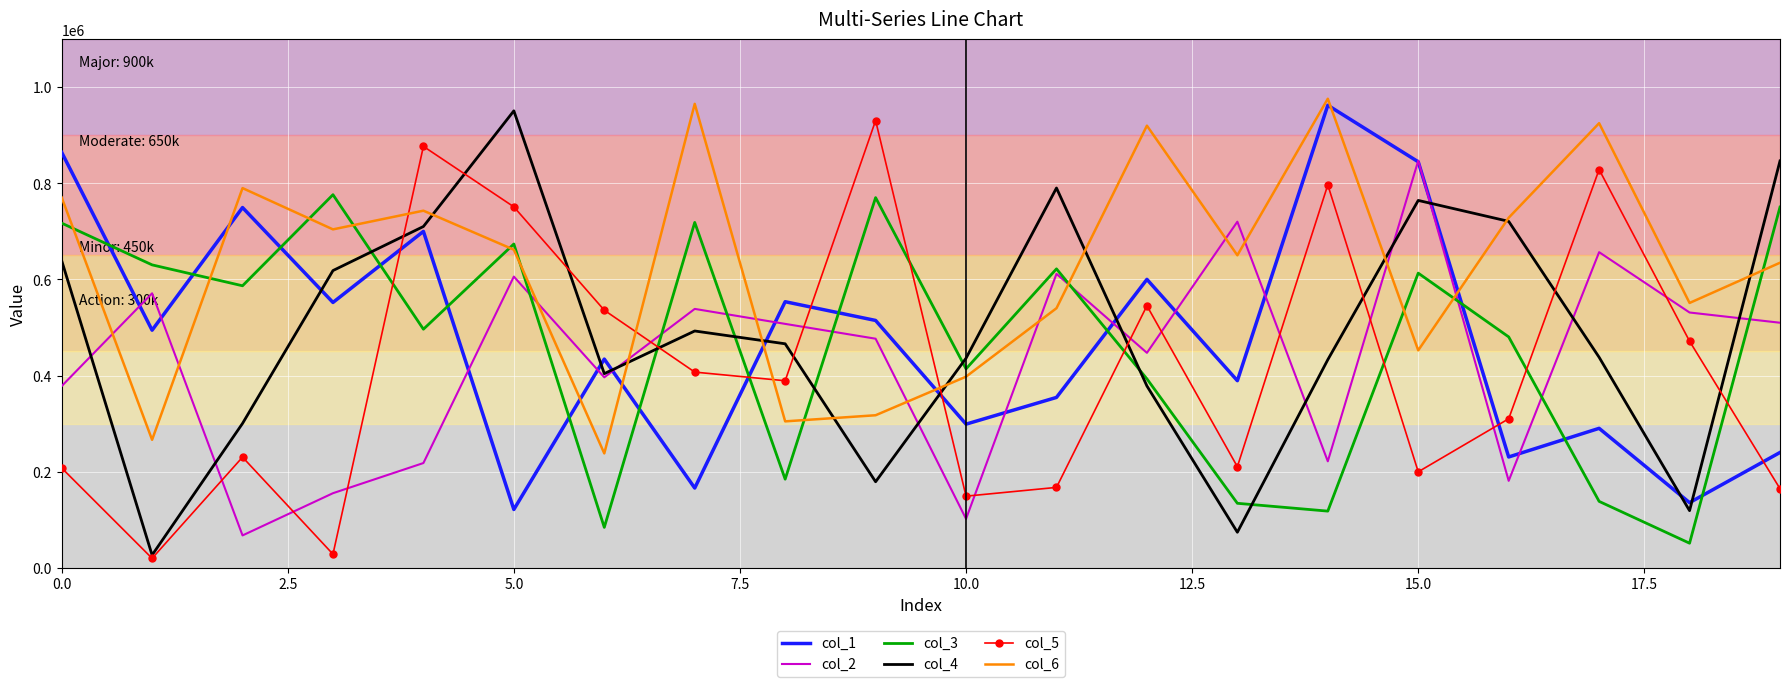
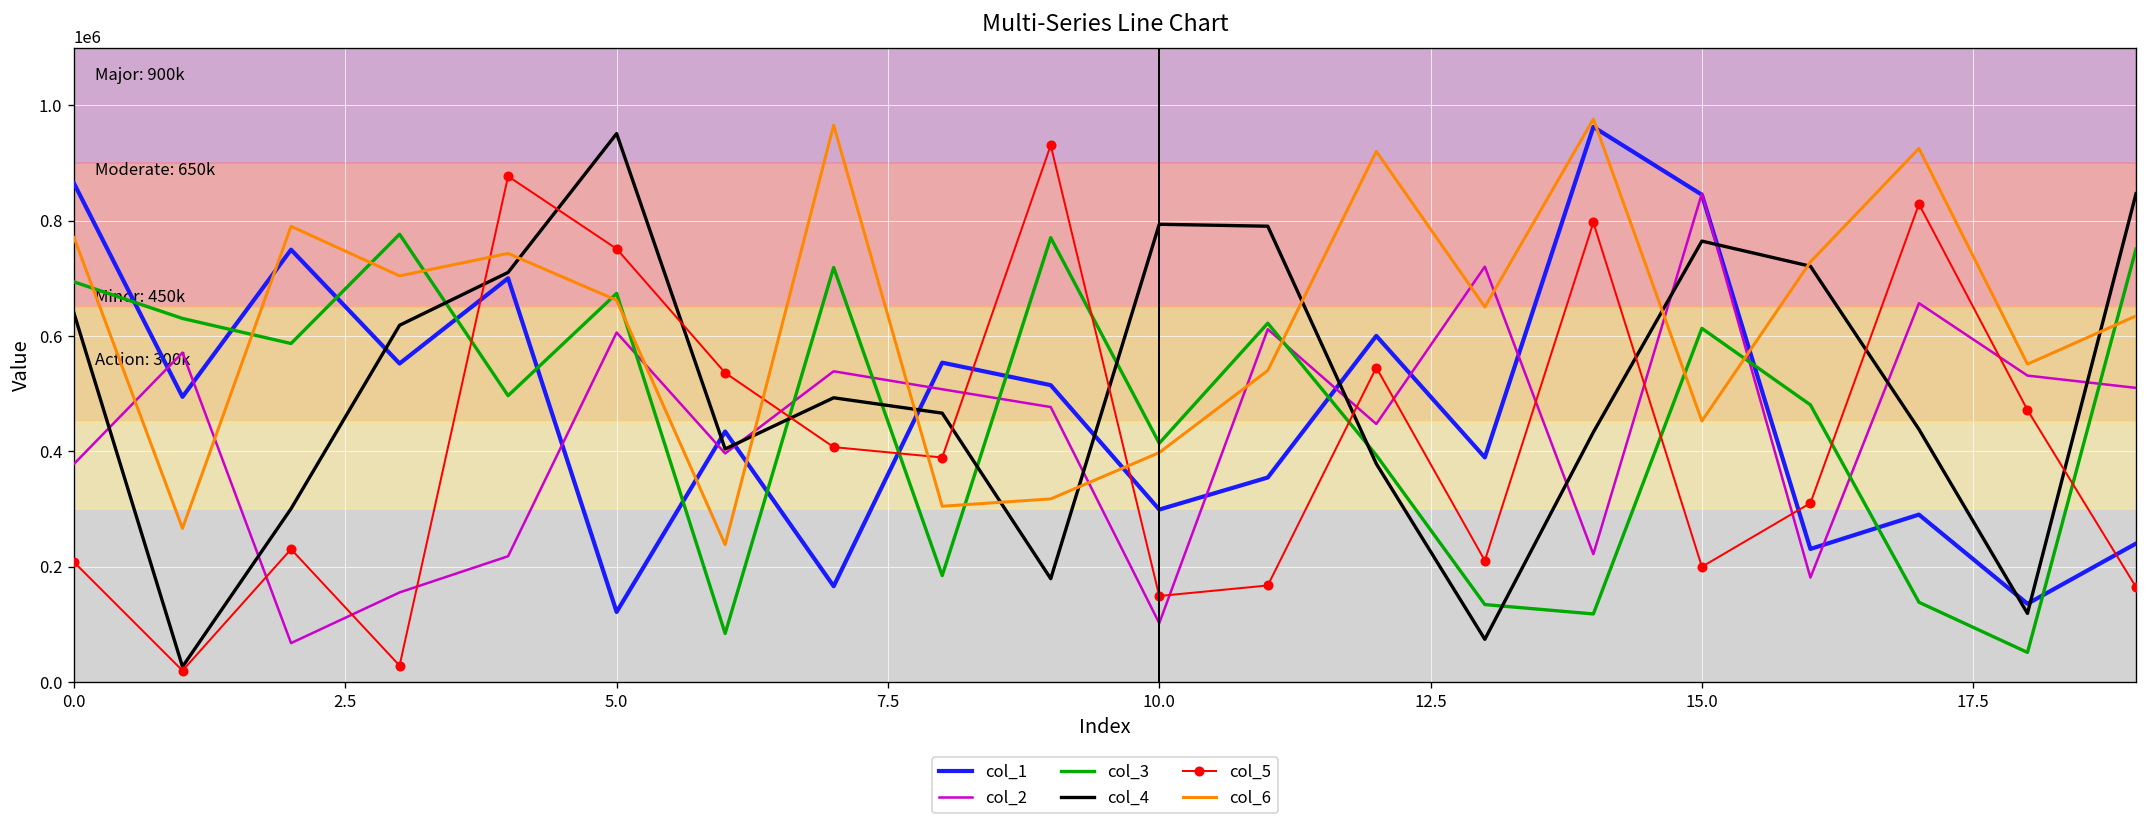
  {
    "col_1": {
      "5.0": 120000,
      "10.0": 300000
    },
    "col_2": {
      "0.0": 380000,
      "5.0": 610000,
      "10.0": 100000
    },
    "col_3": {
-     "0.0": 720000,
+     "0.0": 690000,
      "5.0": 670000,
      "10.0": 410000,
      "15.0": 610000
    },
    "col_4": {
      "0.0": 640000,
      "5.0": 950000,
-     "10.0": 440000,
+     "10.0": 790000,
      "15.0": 760000
    },
    "col_5": {
      "0.0": 210000,
      "5.0": 750000,
      "10.0": 150000,
      "15.0": 200000
    },
    "col_6": {
      "0.0": 770000,
      "5.0": 660000,
      "10.0": 400000,
      "15.0": 450000
    }
  }
